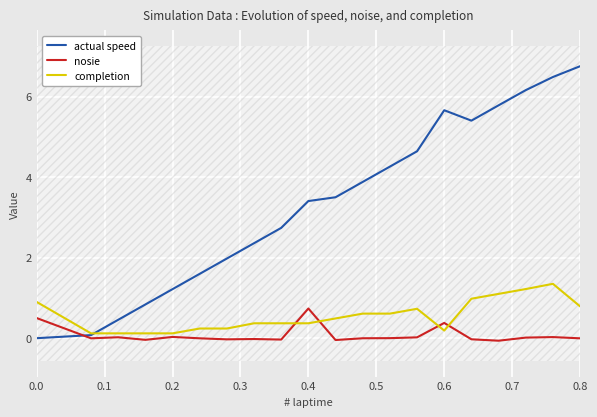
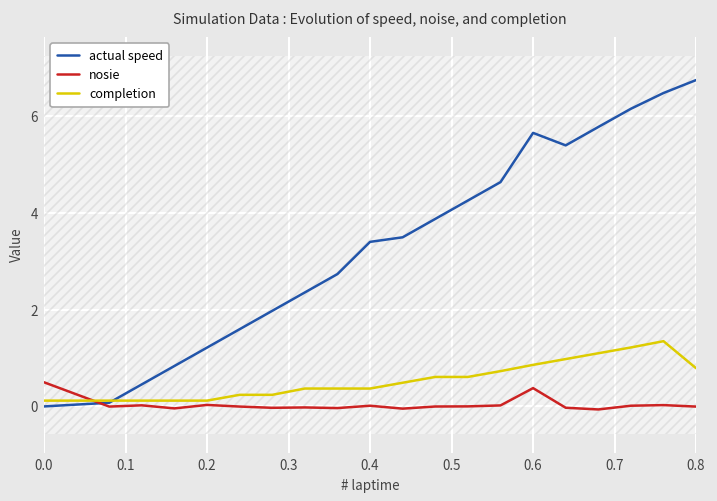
  {
    "actual speed": {
      "0.0": 0.0,
      "0.2": 1.2,
      "0.4": 3.4,
      "0.6": 5.7,
      "0.8": 6.8
    },
    "nosie": {
      "0.0": 0.5,
      "0.2": 0.0,
-     "0.4": 0.7,
+     "0.4": 0.0,
      "0.6": 0.4,
      "0.8": 0.0
    },
    "completion": {
-     "0.0": 0.9,
+     "0.0": 0.1,
      "0.2": 0.1,
      "0.4": 0.4,
-     "0.6": 0.2,
+     "0.6": 0.9,
      "0.8": 0.8
    }
  }
